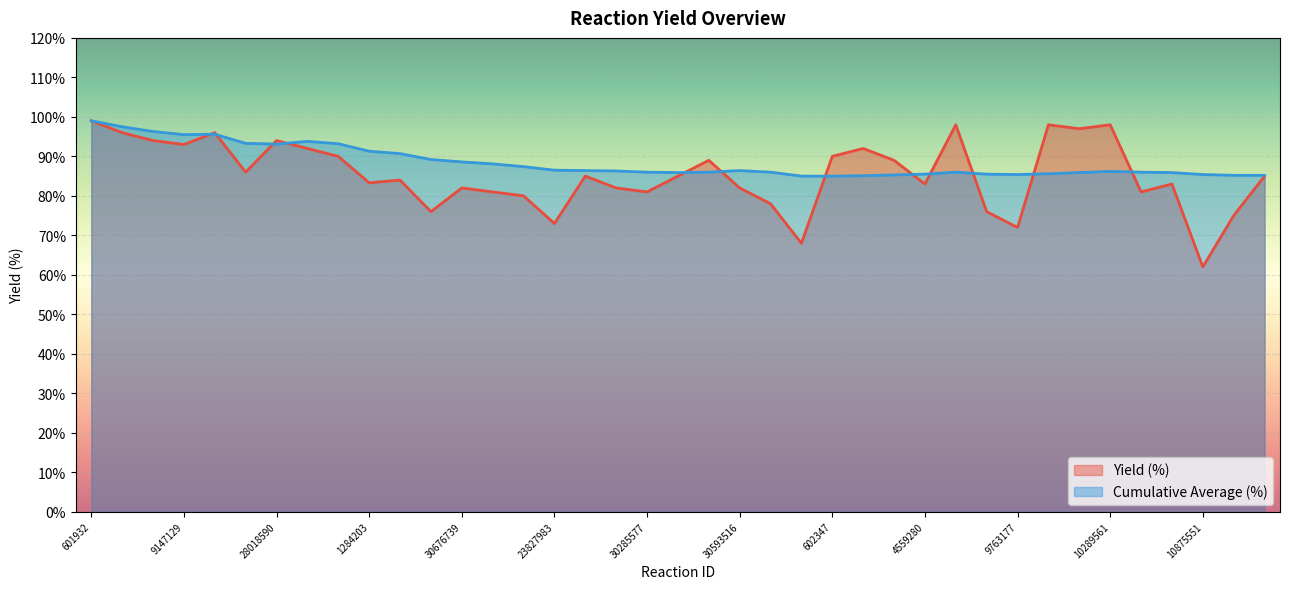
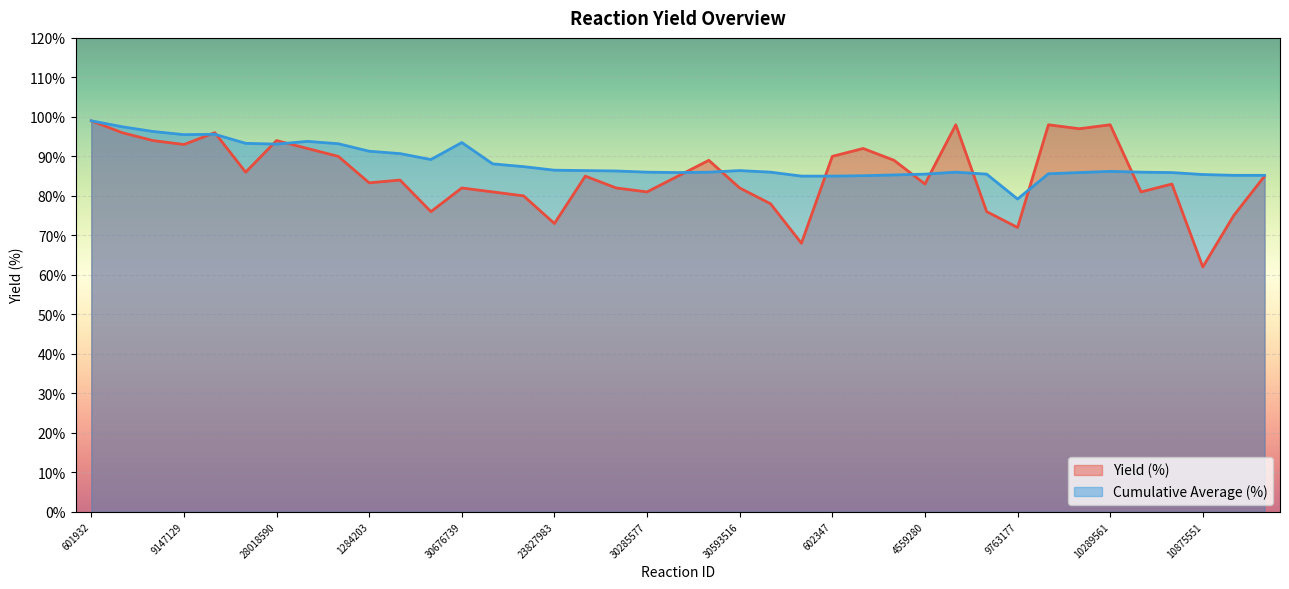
  {
    "Yield (%)": {
      "9147129": "93%",
      "28018590": "94%",
      "1284203": "83%",
      "30676739": "82%",
      "23827983": "73%",
      "30285577": "81%",
      "30593516": "82%",
      "602347": "90%",
      "4559280": "83%",
      "9763177": "72%",
      "10289561": "98%",
      "10875551": "62%"
    },
    "Cumulative Average (%)": {
      "9147129": "96%",
      "28018590": "93%",
      "1284203": "91%",
-     "30676739": "89%",
+     "30676739": "94%",
      "23827983": "87%",
      "30285577": "86%",
      "30593516": "86%",
      "602347": "85%",
      "4559280": "86%",
-     "9763177": "85%",
+     "9763177": "79%",
      "10289561": "86%",
      "10875551": "85%"
    }
  }
